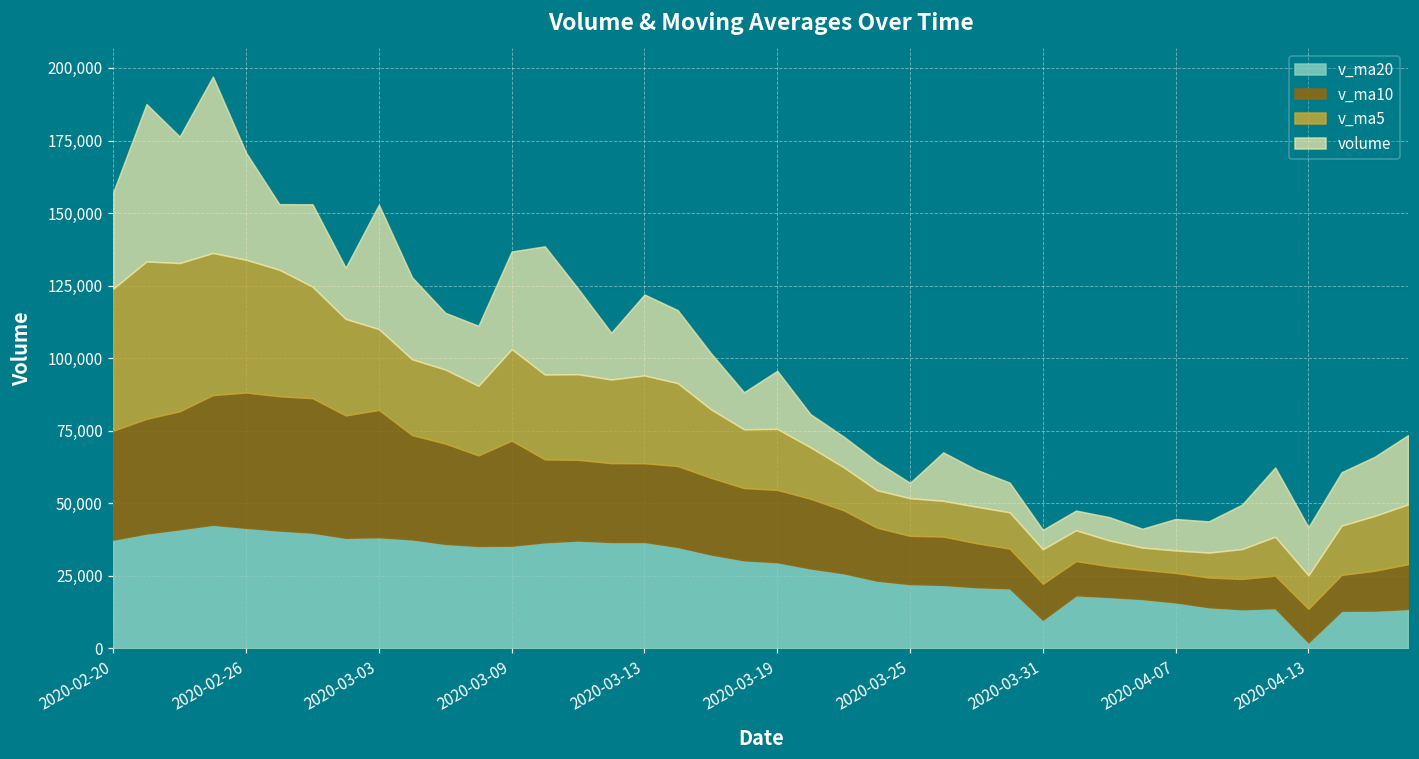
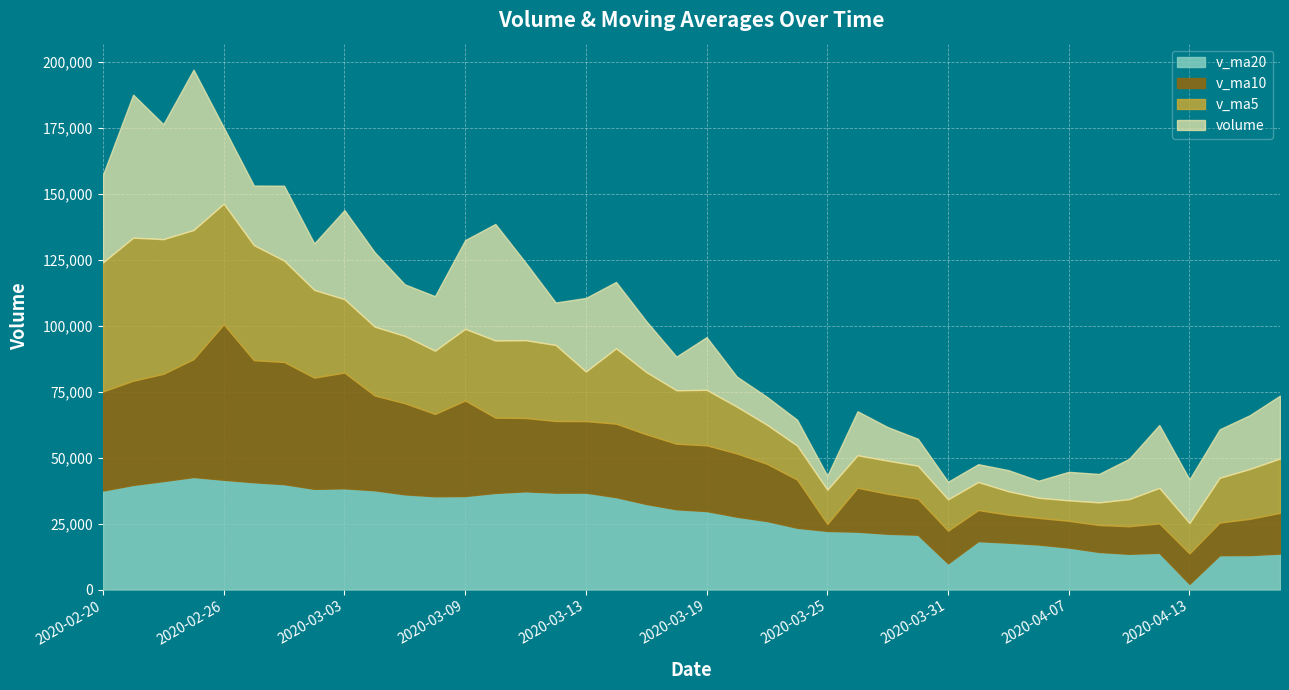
  {
    "v_ma20": {
      "2020-02-20": "38,000",
      "2020-02-26": "42,000",
      "2020-03-03": "38,000",
      "2020-03-09": "35,000",
      "2020-03-13": "37,000",
      "2020-03-19": "30,000",
      "2020-03-25": "22,000",
      "2020-03-31": "10,000",
      "2020-04-07": "16,000",
      "2020-04-13": "2,000"
    },
    "v_ma10": {
      "2020-02-20": "38,000",
-     "2020-02-26": "47,000",
+     "2020-02-26": "59,000",
      "2020-03-03": "44,000",
      "2020-03-09": "36,000",
      "2020-03-13": "27,000",
      "2020-03-19": "25,000",
-     "2020-03-25": "17,000",
+     "2020-03-25": "3,000",
      "2020-03-31": "12,000",
      "2020-04-07": "10,000",
      "2020-04-13": "12,000"
    },
    "v_ma5": {
      "2020-02-20": "49,000",
      "2020-02-26": "46,000",
      "2020-03-03": "28,000",
-     "2020-03-09": "32,000",
-     "2020-03-13": "30,000",
+     "2020-03-09": "27,000",
+     "2020-03-13": "19,000",
      "2020-03-19": "21,000",
      "2020-03-25": "13,000",
      "2020-03-31": "12,000",
      "2020-04-07": "8,000",
      "2020-04-13": "12,000"
    },
    "volume": {
      "2020-02-20": "33,000",
-     "2020-02-26": "37,000",
-     "2020-03-03": "43,000",
+     "2020-02-26": "29,000",
+     "2020-03-03": "34,000",
      "2020-03-09": "34,000",
      "2020-03-13": "28,000",
      "2020-03-19": "20,000",
      "2020-03-25": "5,000",
      "2020-03-31": "7,000",
      "2020-04-07": "11,000",
      "2020-04-13": "17,000"
    }
  }
